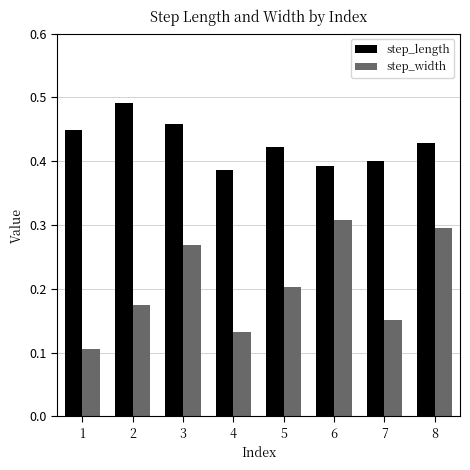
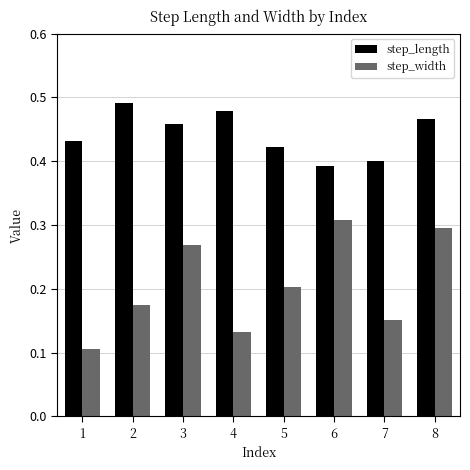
  {
    "step_length": {
-     "1": 0.45,
+     "1": 0.43,
      "2": 0.49,
      "3": 0.46,
-     "4": 0.39,
+     "4": 0.48,
      "5": 0.42,
      "6": 0.39,
      "7": 0.40,
-     "8": 0.43
+     "8": 0.47
    },
    "step_width": {
      "1": 0.11,
      "2": 0.18,
      "3": 0.27,
      "4": 0.13,
      "5": 0.20,
      "6": 0.31,
      "7": 0.15,
      "8": 0.30
    }
  }
